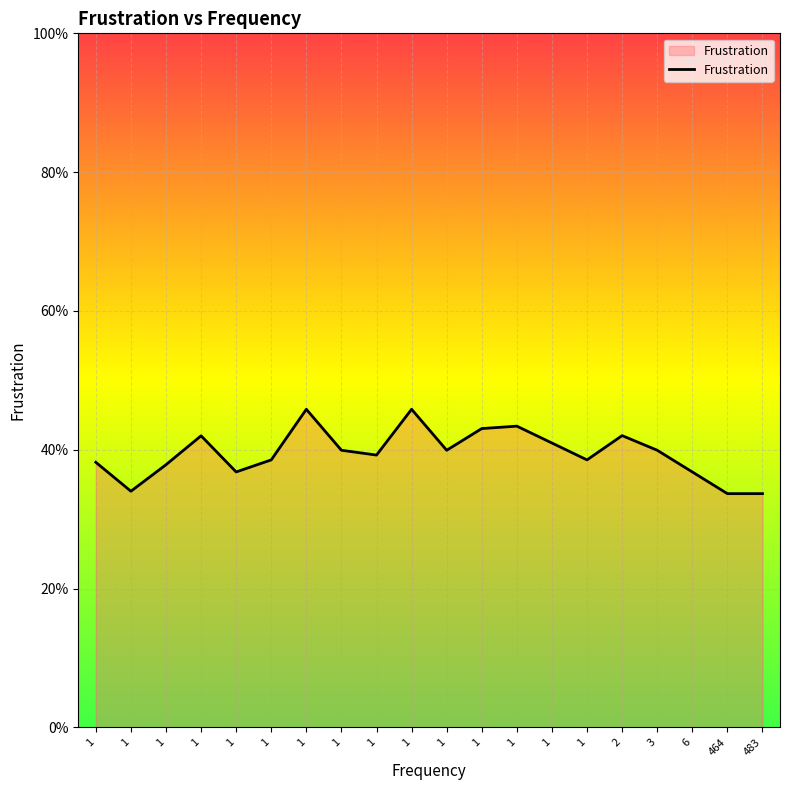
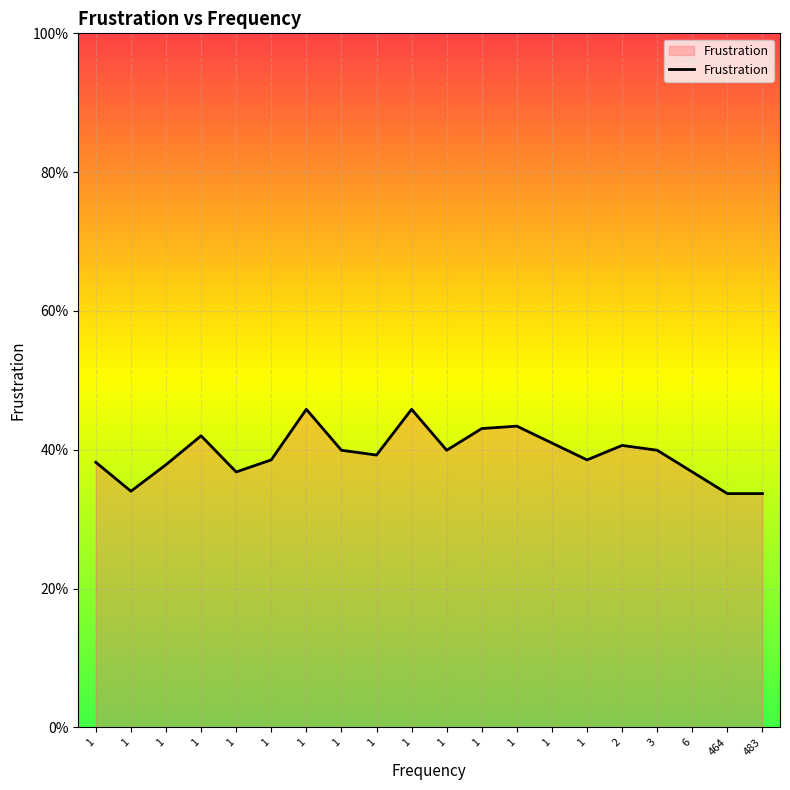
  {
-   "2": "42%",
+   "2": "41%",
    "3": "40%",
    "6": "37%",
    "464": "34%",
    "483": "34%"
  }
